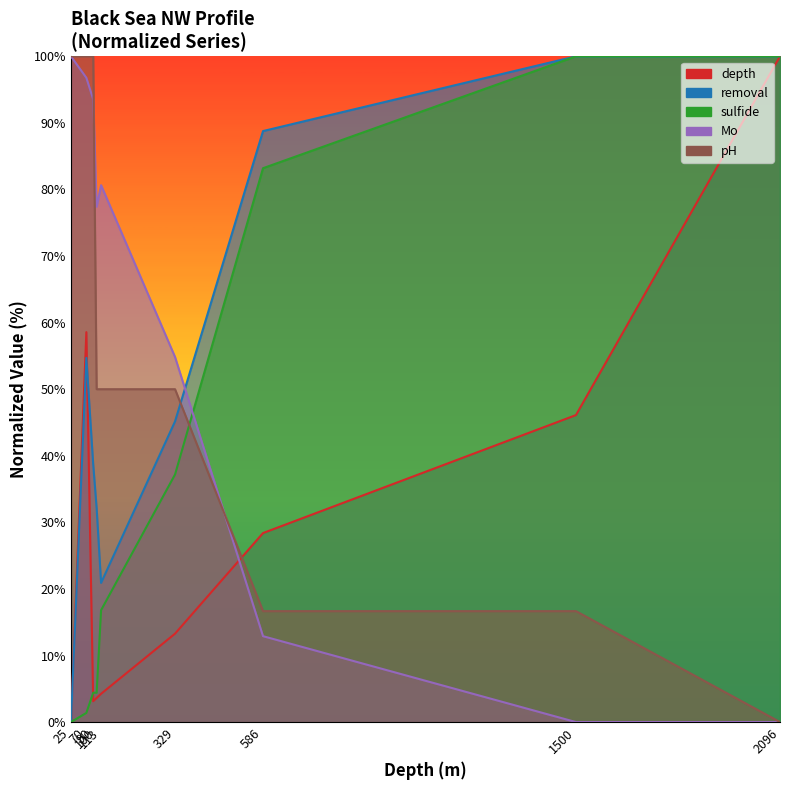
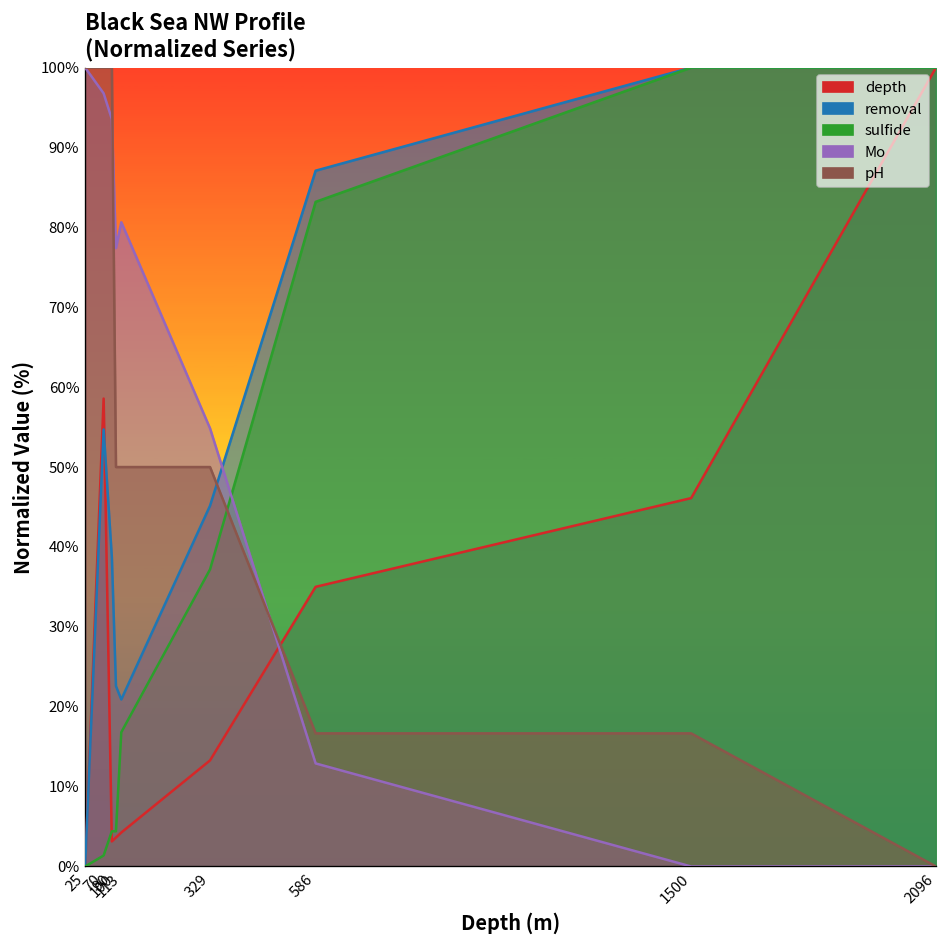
  {
    "depth": {
      "70": "59%",
      "90": "3%",
      "100": "4%",
      "113": "4%",
      "329": "13%",
-     "586": "28%",
+     "586": "35%",
      "1500": "46%"
    },
    "removal": {
      "70": "55%",
      "90": "39%",
-     "100": "32%",
+     "100": "23%",
      "113": "21%",
      "329": "45%",
-     "586": "89%"
+     "586": "87%"
    },
    "sulfide": {
      "70": "1%",
      "90": "4%",
      "100": "4%",
      "113": "17%",
      "329": "37%",
      "586": "83%"
    },
    "Mo": {
      "70": "97%",
      "90": "94%",
      "100": "77%",
      "113": "81%",
      "329": "55%",
      "586": "13%",
      "1500": "0%"
    },
    "pH": {
      "70": "100%",
      "90": "100%",
      "100": "50%",
      "113": "50%",
      "329": "50%",
      "586": "17%",
      "1500": "17%"
    }
  }
